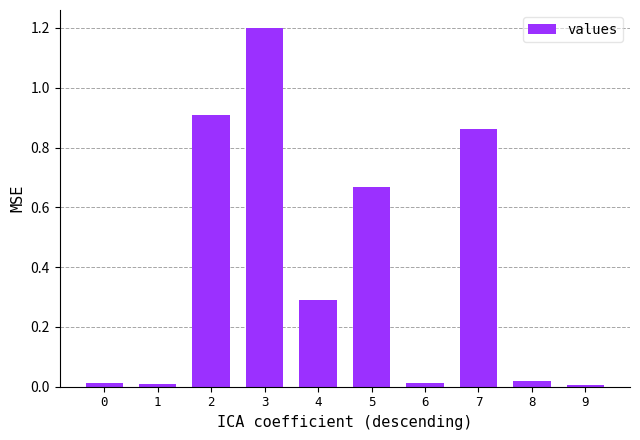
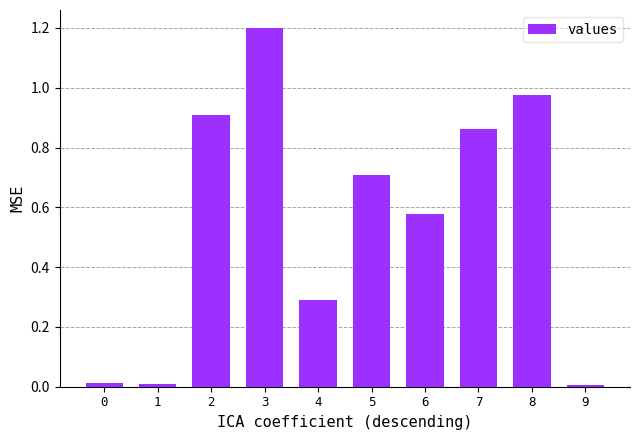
  {
    "0": 0.01,
    "1": 0.01,
    "2": 0.91,
    "3": 1.20,
    "4": 0.29,
-   "5": 0.67,
-   "6": 0.01,
+   "5": 0.71,
+   "6": 0.58,
    "7": 0.86,
-   "8": 0.02
+   "8": 0.98
  }
